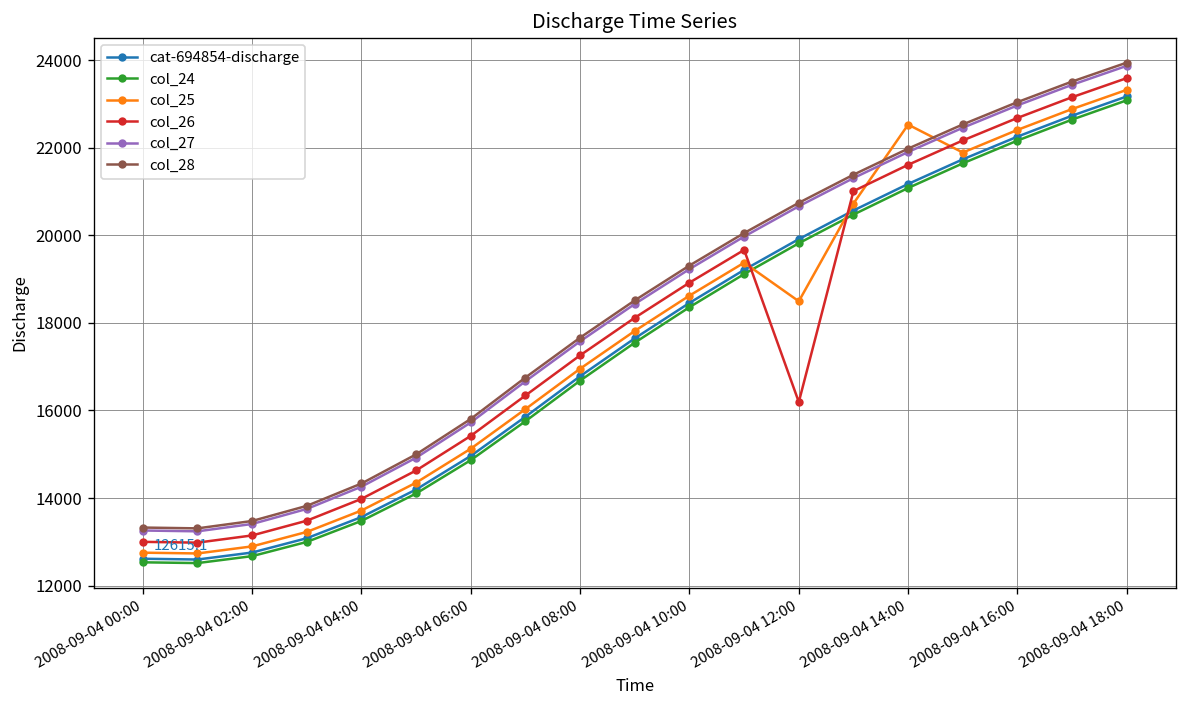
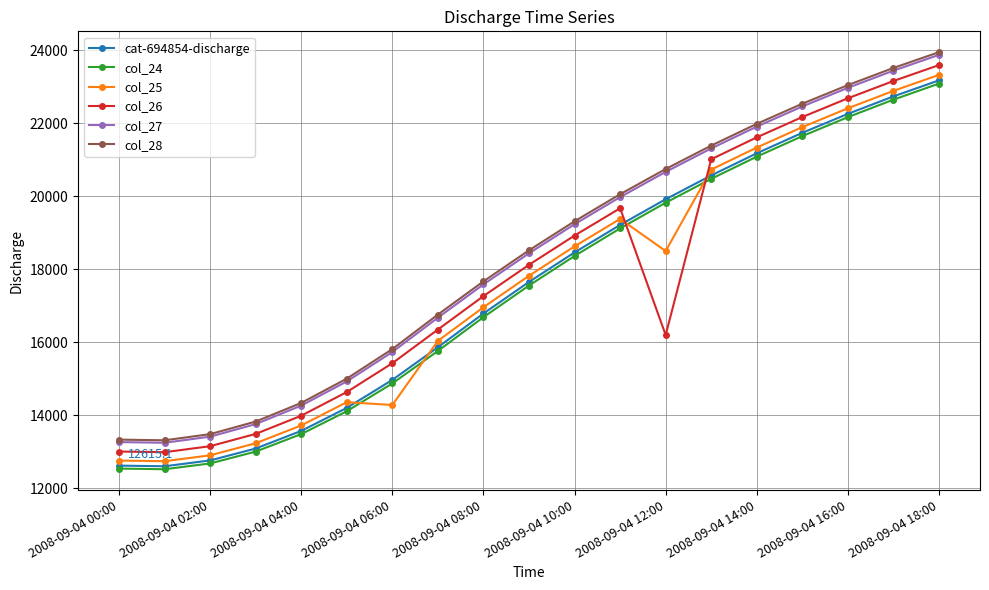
  {
    "cat-694854-discharge": {
      "2008-09-04 02:00": 12800,
      "2008-09-04 04:00": 13600,
      "2008-09-04 06:00": 15000,
      "2008-09-04 08:00": 16800,
      "2008-09-04 10:00": 18500,
      "2008-09-04 12:00": 19900,
      "2008-09-04 14:00": 21200,
      "2008-09-04 16:00": 22300,
      "2008-09-04 18:00": 23200
    },
    "col_24": {
      "2008-09-04 00:00": 12500,
      "2008-09-04 02:00": 12700,
      "2008-09-04 04:00": 13500,
      "2008-09-04 06:00": 14900,
      "2008-09-04 08:00": 16700,
      "2008-09-04 10:00": 18400,
      "2008-09-04 12:00": 19800,
      "2008-09-04 14:00": 21100,
      "2008-09-04 16:00": 22200,
      "2008-09-04 18:00": 23100
    },
    "col_25": {
      "2008-09-04 00:00": 12800,
      "2008-09-04 02:00": 12900,
      "2008-09-04 04:00": 13700,
-     "2008-09-04 06:00": 15100,
+     "2008-09-04 06:00": 14300,
      "2008-09-04 08:00": 17000,
      "2008-09-04 10:00": 18600,
      "2008-09-04 12:00": 18500,
-     "2008-09-04 14:00": 22500,
+     "2008-09-04 14:00": 21300,
      "2008-09-04 16:00": 22400,
      "2008-09-04 18:00": 23300
    },
    "col_26": {
      "2008-09-04 00:00": 13000,
      "2008-09-04 02:00": 13100,
      "2008-09-04 04:00": 14000,
      "2008-09-04 06:00": 15400,
      "2008-09-04 08:00": 17300,
      "2008-09-04 10:00": 18900,
      "2008-09-04 12:00": 16200,
      "2008-09-04 14:00": 21600,
      "2008-09-04 16:00": 22700,
      "2008-09-04 18:00": 23600
    },
    "col_27": {
      "2008-09-04 04:00": 14300,
      "2008-09-04 06:00": 15700,
      "2008-09-04 08:00": 17600,
      "2008-09-04 10:00": 19200,
      "2008-09-04 12:00": 20700,
      "2008-09-04 14:00": 21900,
      "2008-09-04 16:00": 23000,
      "2008-09-04 18:00": 23900
    },
    "col_28": {
      "2008-09-04 04:00": 14300,
      "2008-09-04 06:00": 15800,
      "2008-09-04 08:00": 17700,
      "2008-09-04 10:00": 19300,
      "2008-09-04 12:00": 20700,
      "2008-09-04 14:00": 22000,
      "2008-09-04 16:00": 23000,
      "2008-09-04 18:00": 23900
    }
  }
